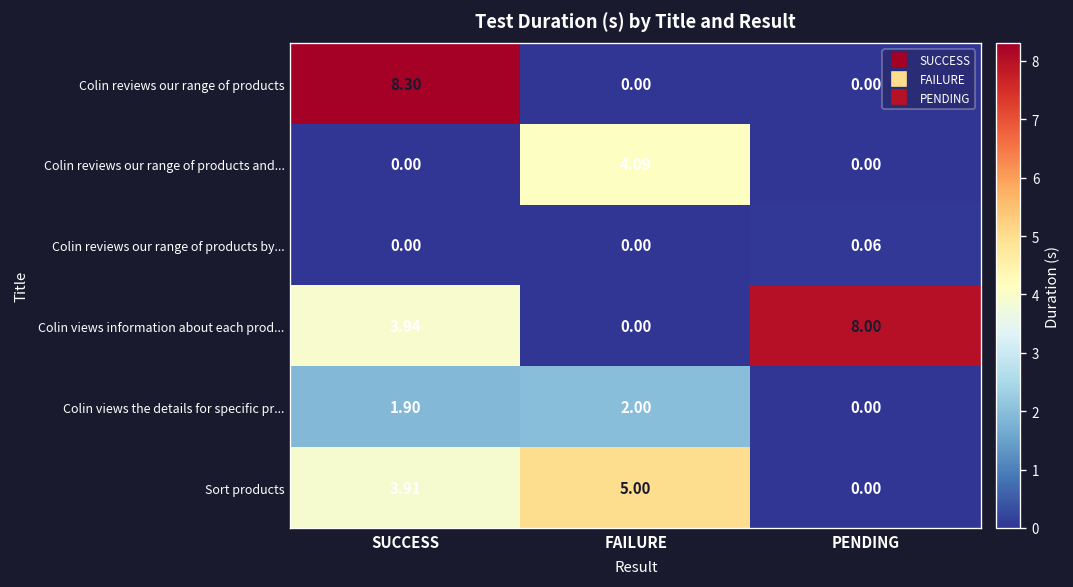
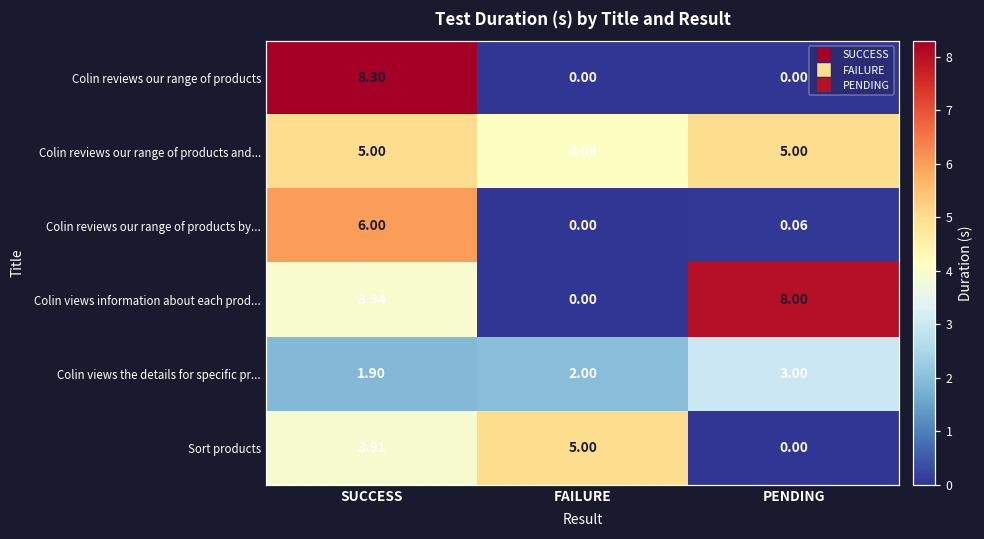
  {
    "Colin reviews our range of products": {
      "SUCCESS": 8.30,
      "FAILURE": 0.00,
      "PENDING": 0.00
    },
    "Colin reviews our range of products and...": {
-     "SUCCESS": 0.00,
+     "SUCCESS": 5.00,
      "FAILURE": 4.09,
-     "PENDING": 0.00
+     "PENDING": 5.00
    },
    "Colin reviews our range of products by...": {
-     "SUCCESS": 0.00,
+     "SUCCESS": 6.00,
      "FAILURE": 0.00,
      "PENDING": 0.06
    },
    "Colin views information about each prod...": {
      "SUCCESS": 3.94,
      "FAILURE": 0.00,
      "PENDING": 8.00
    },
    "Colin views the details for specific pr...": {
      "SUCCESS": 1.90,
      "FAILURE": 2.00,
-     "PENDING": 0.00
+     "PENDING": 3.00
    },
    "Sort products": {
      "SUCCESS": 3.91,
      "FAILURE": 5.00,
      "PENDING": 0.00
    }
  }
